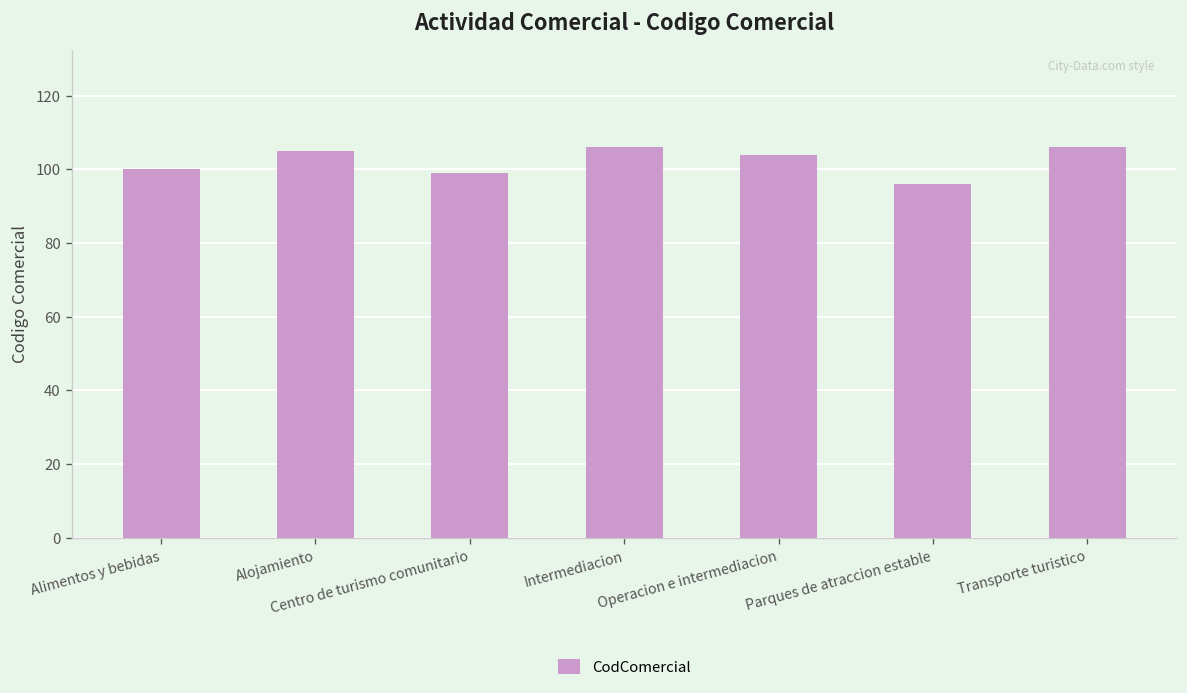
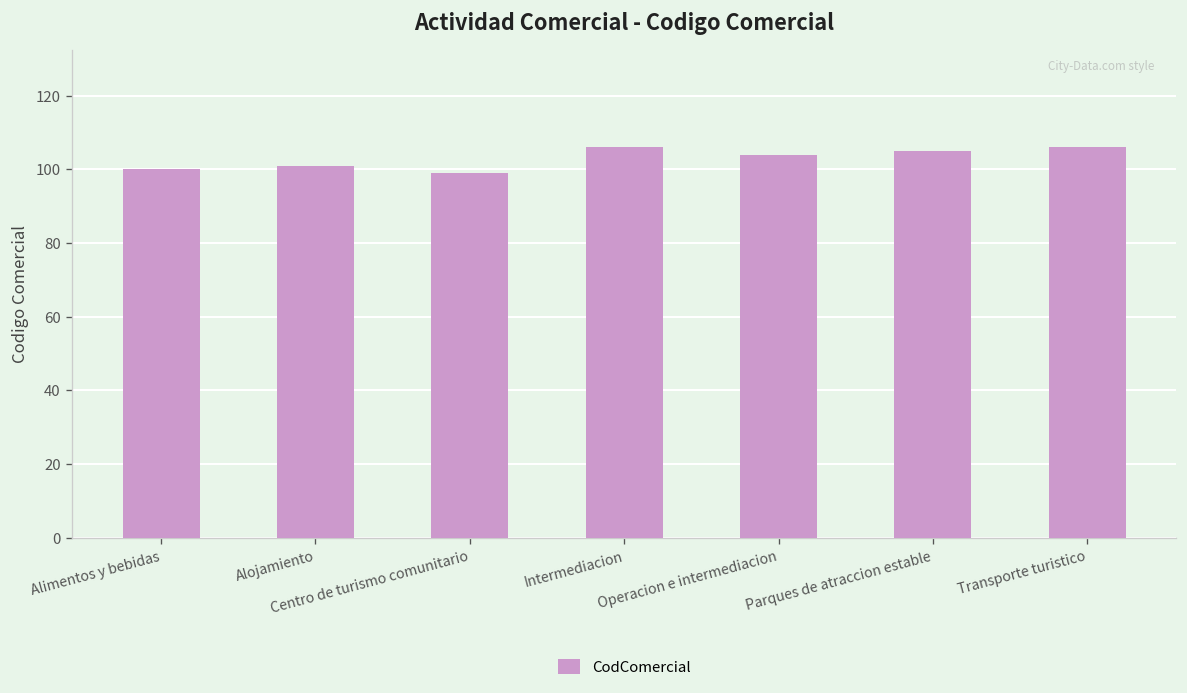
  {
    "Alimentos y bebidas": 100,
-   "Alojamiento": 105,
+   "Alojamiento": 101,
    "Centro de turismo comunitario": 99,
    "Intermediacion": 106,
    "Operacion e intermediacion": 104,
-   "Parques de atraccion estable": 96,
+   "Parques de atraccion estable": 105,
    "Transporte turistico": 106
  }
